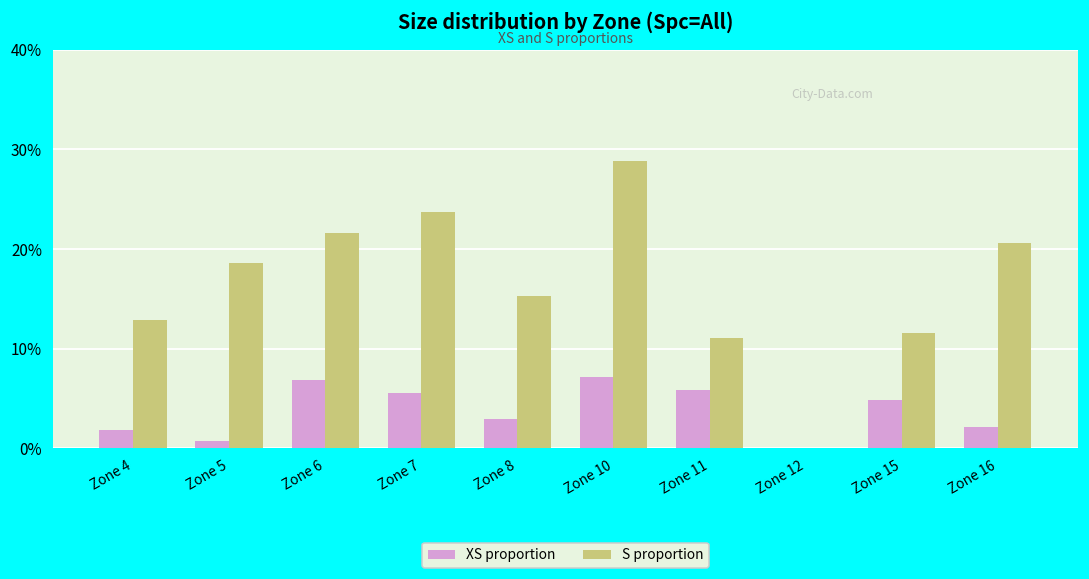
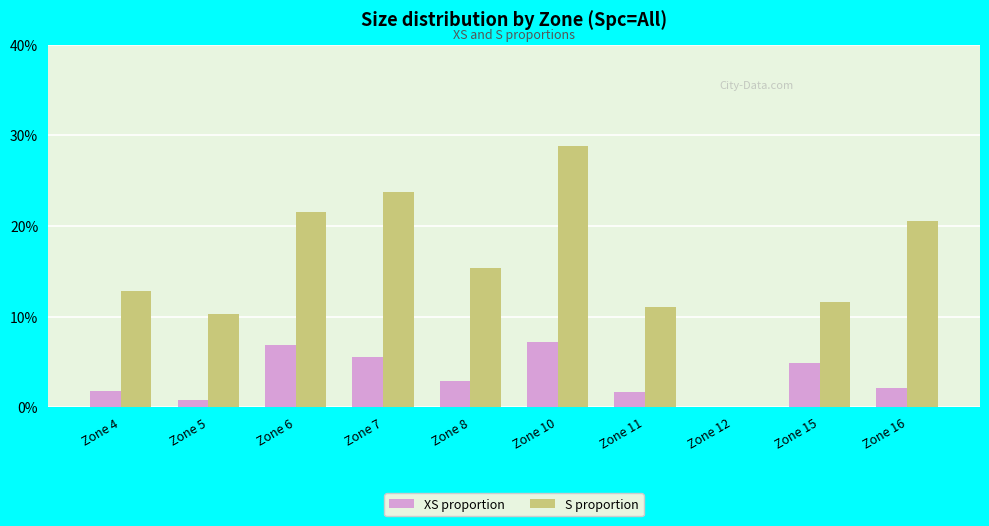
  {
    "XS proportion": {
      "Zone 4": "2%",
      "Zone 5": "1%",
      "Zone 6": "7%",
      "Zone 7": "6%",
      "Zone 8": "3%",
      "Zone 10": "7%",
-     "Zone 11": "6%",
+     "Zone 11": "2%",
      "Zone 12": "0%",
      "Zone 15": "5%",
      "Zone 16": "2%"
    },
    "S proportion": {
      "Zone 4": "13%",
-     "Zone 5": "19%",
+     "Zone 5": "10%",
      "Zone 6": "22%",
      "Zone 7": "24%",
      "Zone 8": "15%",
      "Zone 10": "29%",
      "Zone 11": "11%",
      "Zone 12": "0%",
      "Zone 15": "12%",
      "Zone 16": "21%"
    }
  }
